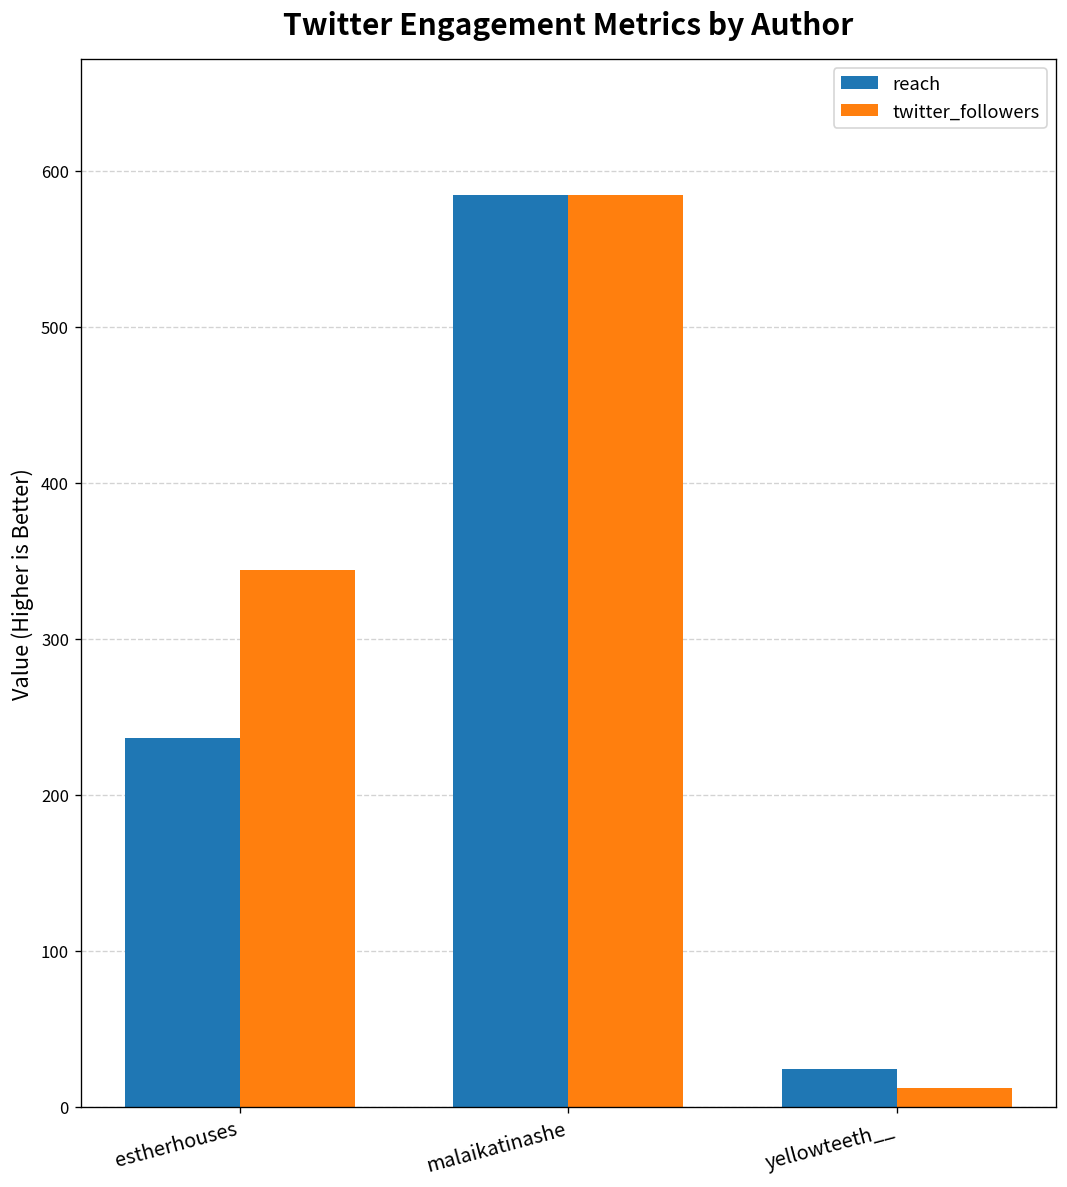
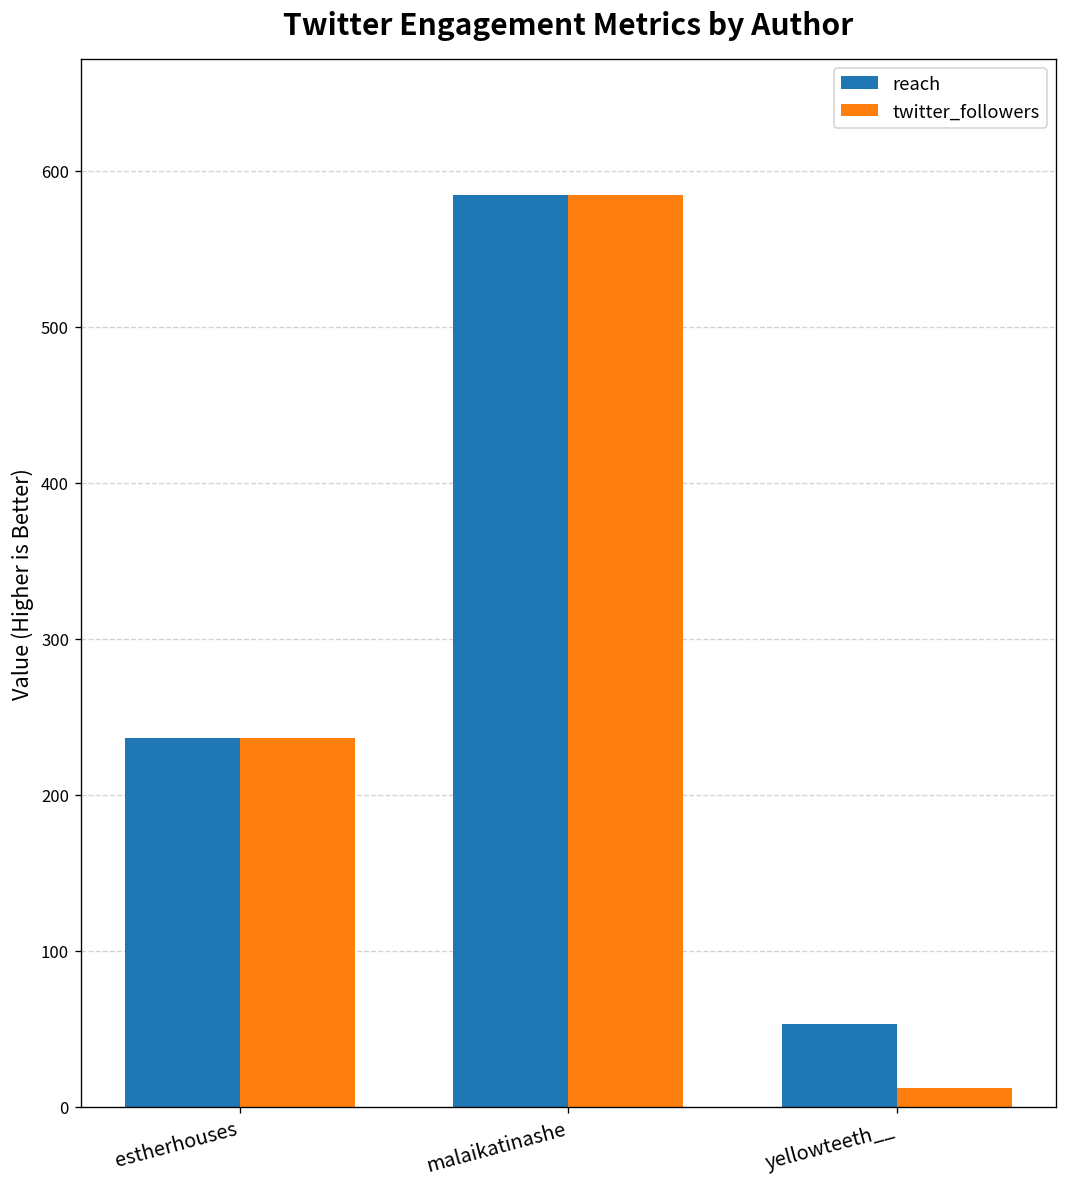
  {
    "reach": {
      "estherhouses": 236,
      "malaikatinashe": 584,
-     "yellowteeth__": 24
+     "yellowteeth__": 53
    },
    "twitter_followers": {
-     "estherhouses": 344,
+     "estherhouses": 236,
      "malaikatinashe": 584,
      "yellowteeth__": 12
    }
  }
